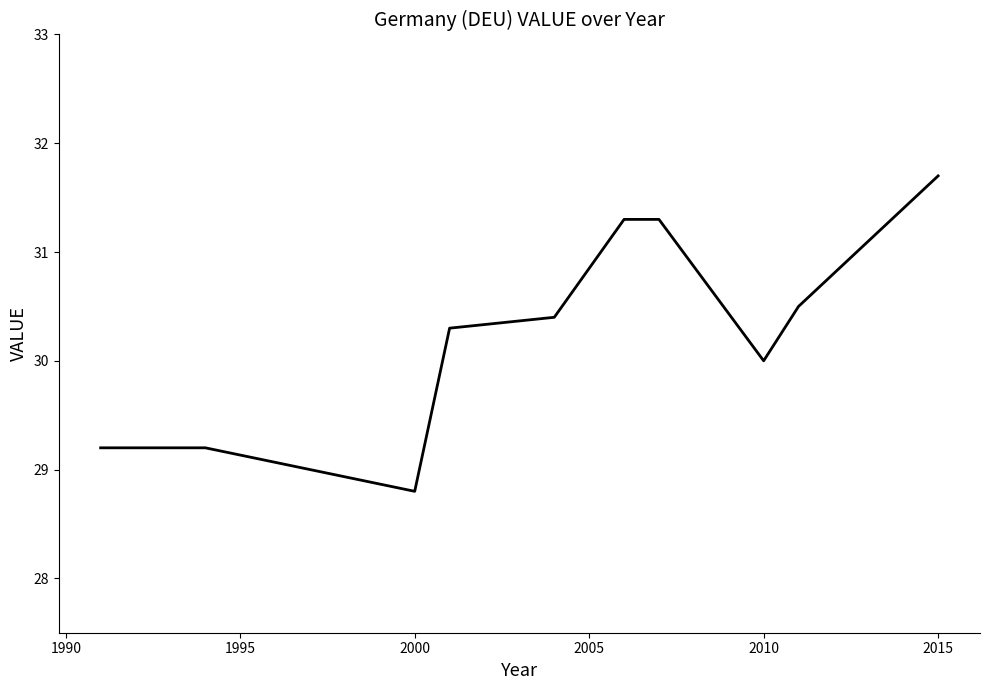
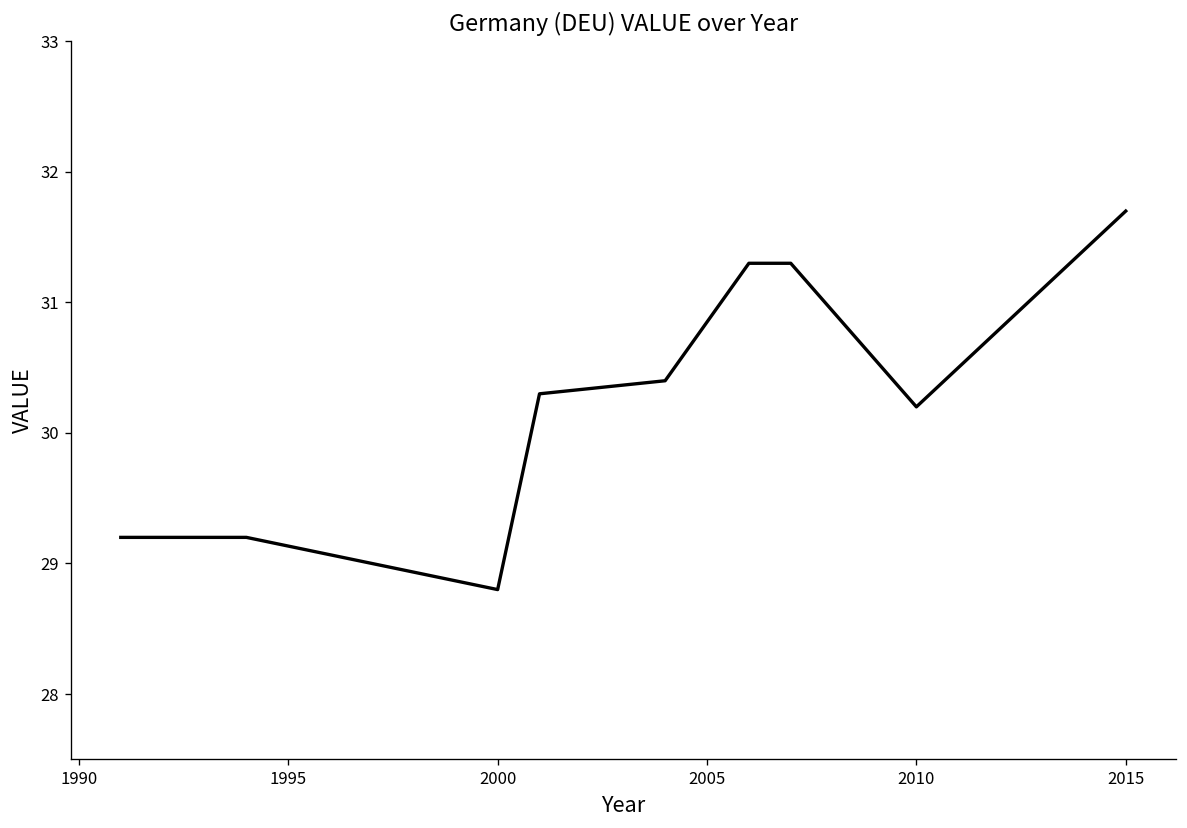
  {
    "2000": 28.8,
-   "2010": 30.0,
+   "2010": 30.2,
    "2015": 31.7
  }
